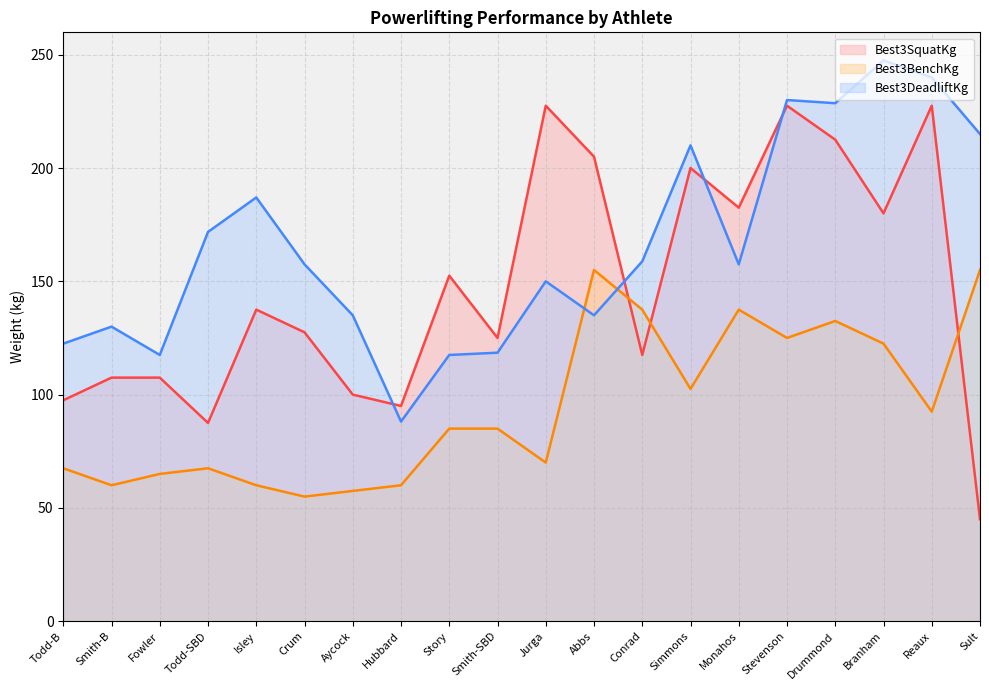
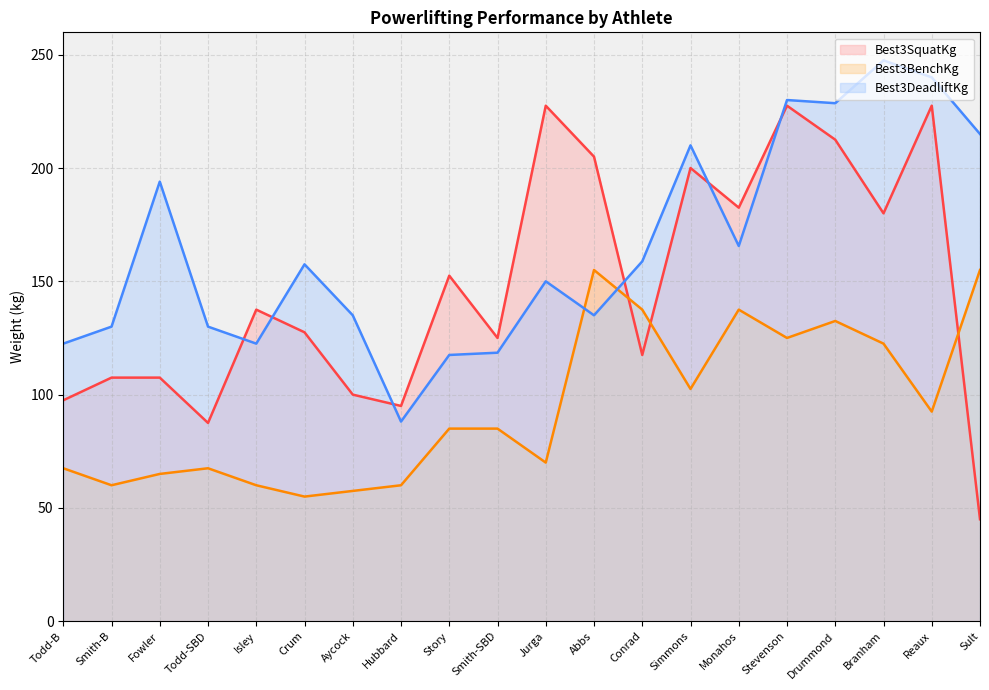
  {
    "Best3DeadliftKg": {
      "Todd-B": 123,
      "Smith-B": 130,
-     "Fowler": 118,
-     "Todd-SBD": 172,
-     "Isley": 187,
+     "Fowler": 194,
+     "Todd-SBD": 130,
+     "Isley": 123,
      "Crum": 158,
      "Aycock": 135,
      "Hubbard": 88,
      "Story": 118,
      "Smith-SBD": 119,
      "Jurga": 150,
      "Abbs": 135,
      "Conrad": 159,
      "Simmons": 210,
-     "Monahos": 158,
+     "Monahos": 166,
      "Stevenson": 230,
      "Drummond": 229,
      "Sult": 215
    }
  }
